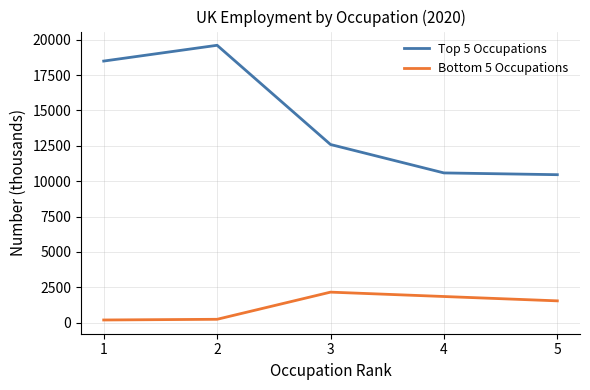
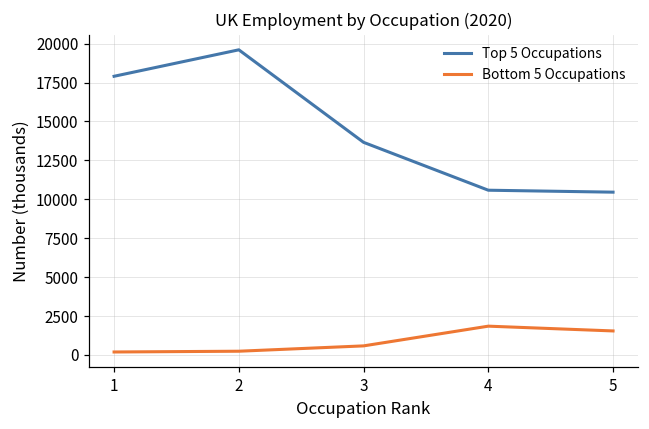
  {
    "Top 5 Occupations": {
-     "1": 18500,
+     "1": 17900,
      "2": 19600,
-     "3": 12600,
+     "3": 13700,
      "4": 10600,
      "5": 10500
    },
    "Bottom 5 Occupations": {
      "1": 200,
      "2": 200,
-     "3": 2200,
+     "3": 600,
      "4": 1800,
      "5": 1500
    }
  }
